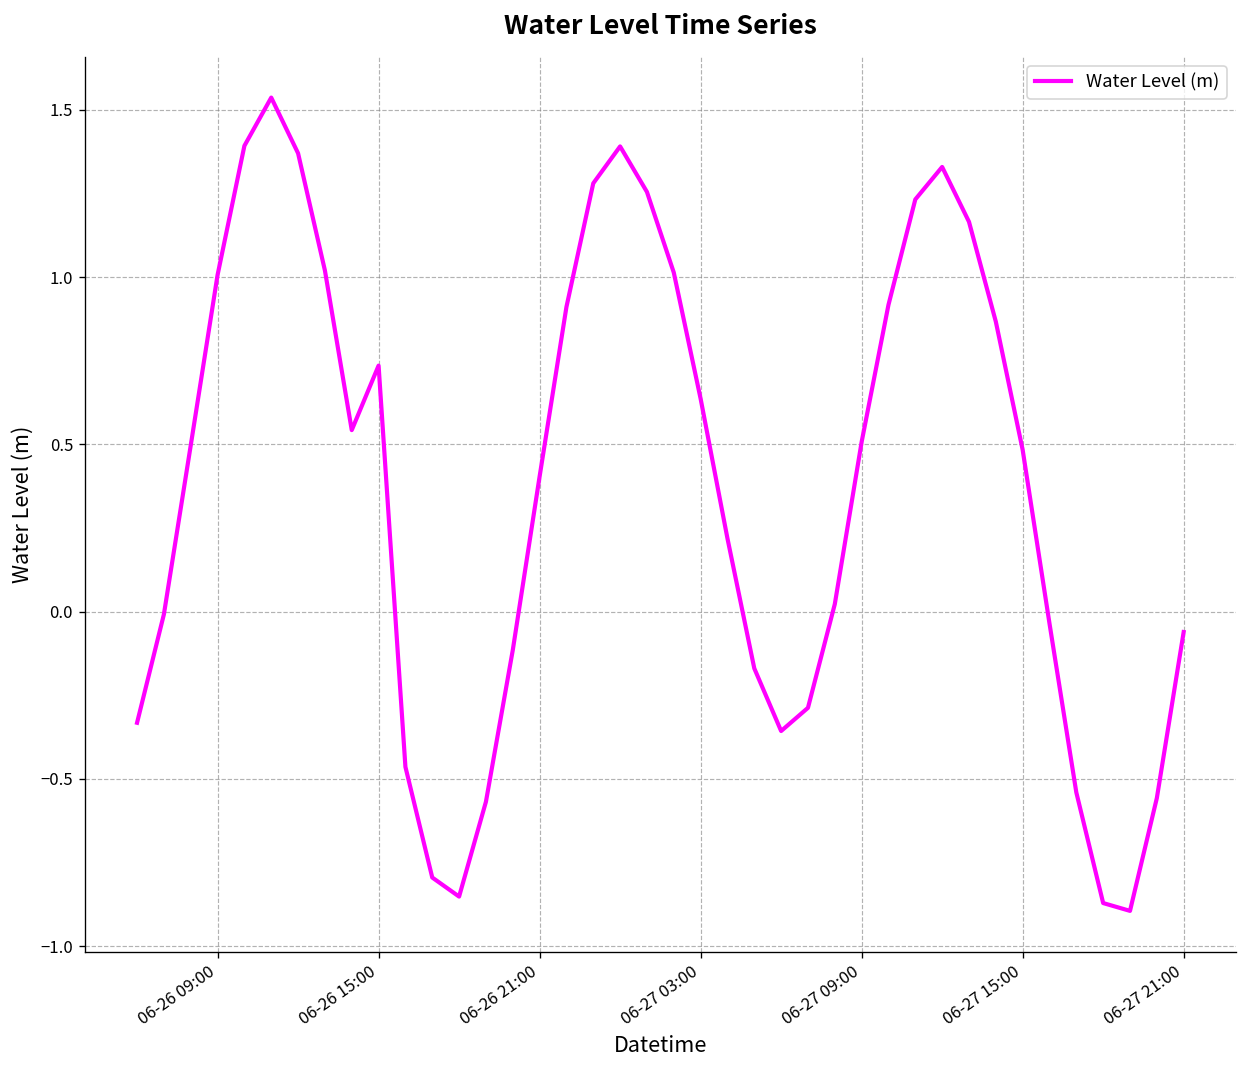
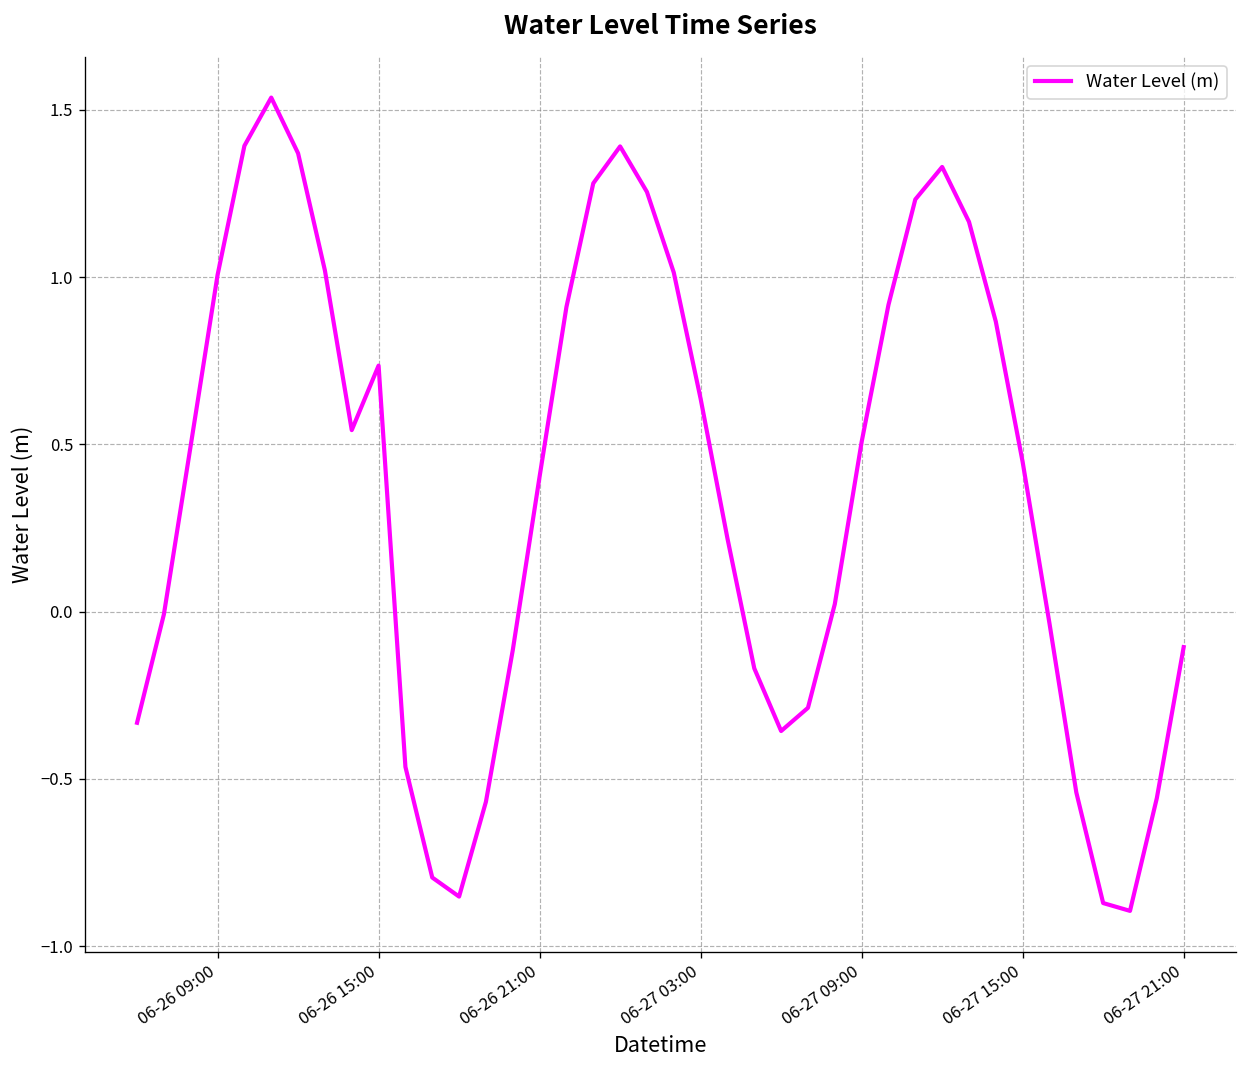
  {
    "06-26 09:00": 1.01,
    "06-26 15:00": 0.74,
    "06-26 21:00": 0.40,
    "06-27 03:00": 0.64,
    "06-27 09:00": 0.51,
-   "06-27 15:00": 0.48,
-   "06-27 21:00": -0.06
+   "06-27 15:00": 0.45,
+   "06-27 21:00": -0.11
  }
